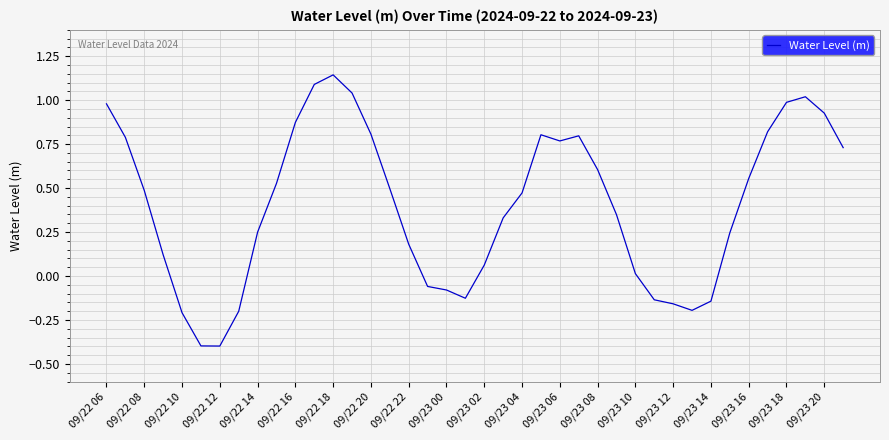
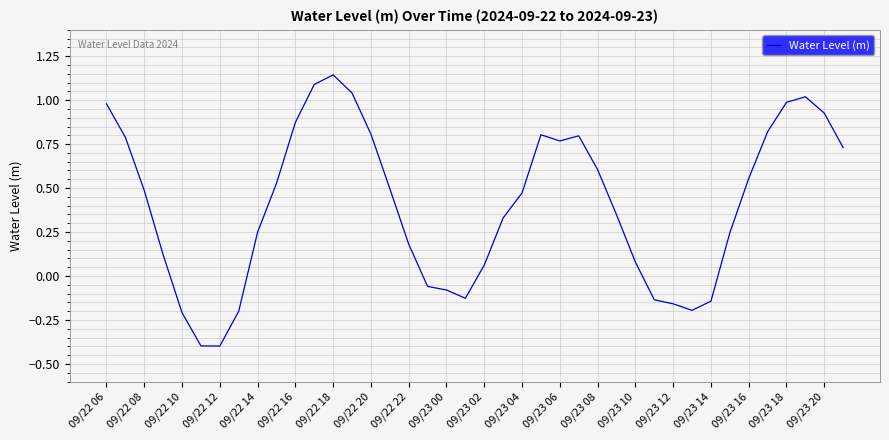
  {
    "09/22 06": 0.98,
    "09/22 08": 0.49,
    "09/22 10": -0.21,
    "09/22 12": -0.40,
    "09/22 14": 0.25,
    "09/22 16": 0.87,
    "09/22 18": 1.14,
    "09/22 20": 0.81,
    "09/22 22": 0.18,
    "09/23 00": -0.08,
    "09/23 02": 0.06,
    "09/23 04": 0.47,
    "09/23 06": 0.77,
    "09/23 08": 0.60,
-   "09/23 10": 0.01,
+   "09/23 10": 0.08,
    "09/23 12": -0.16,
    "09/23 14": -0.14,
    "09/23 16": 0.55,
    "09/23 18": 0.99,
    "09/23 20": 0.93
  }
